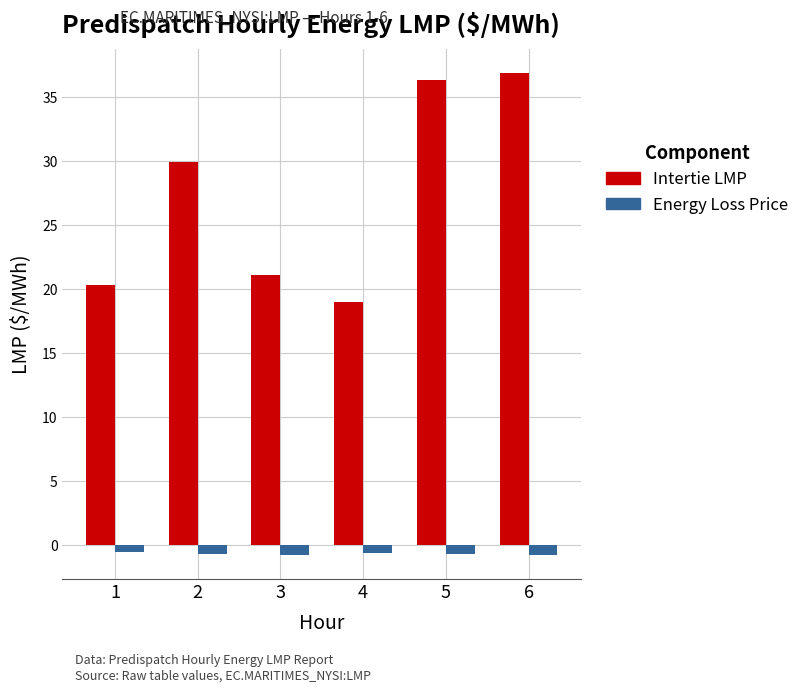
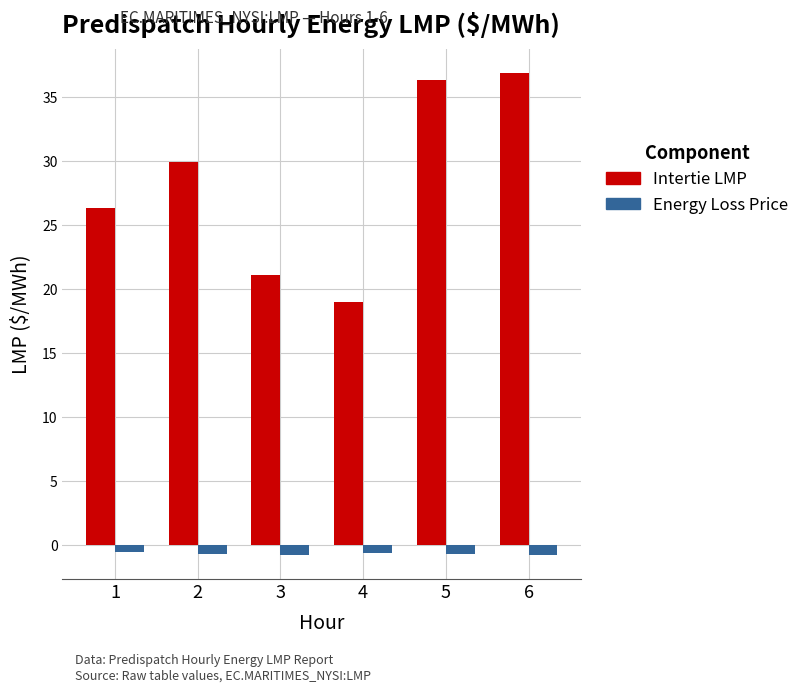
  {
    "Intertie LMP": {
-     "1": 20.3,
+     "1": 26.3,
      "2": 29.9,
      "3": 21.1,
      "4": 19.0,
      "5": 36.4,
      "6": 36.9
    },
    "Energy Loss Price": {
      "1": -0.6,
      "2": -0.7,
      "3": -0.8,
      "4": -0.7,
      "5": -0.7,
      "6": -0.8
    }
  }
